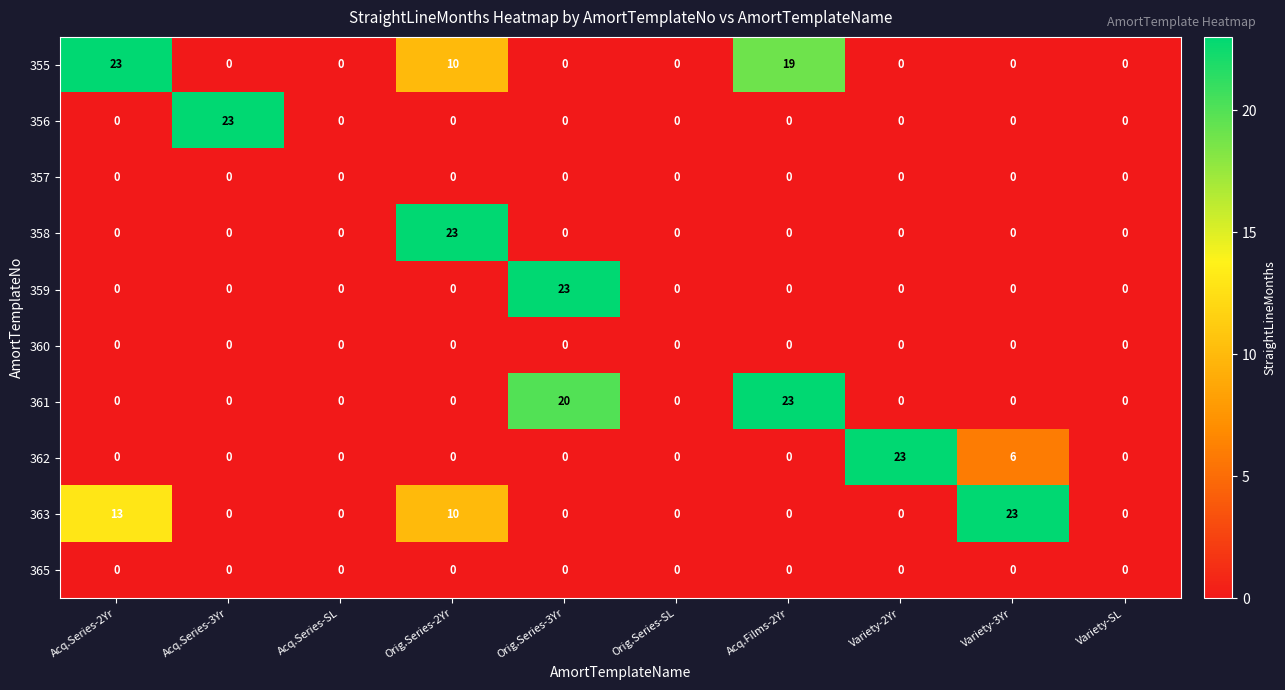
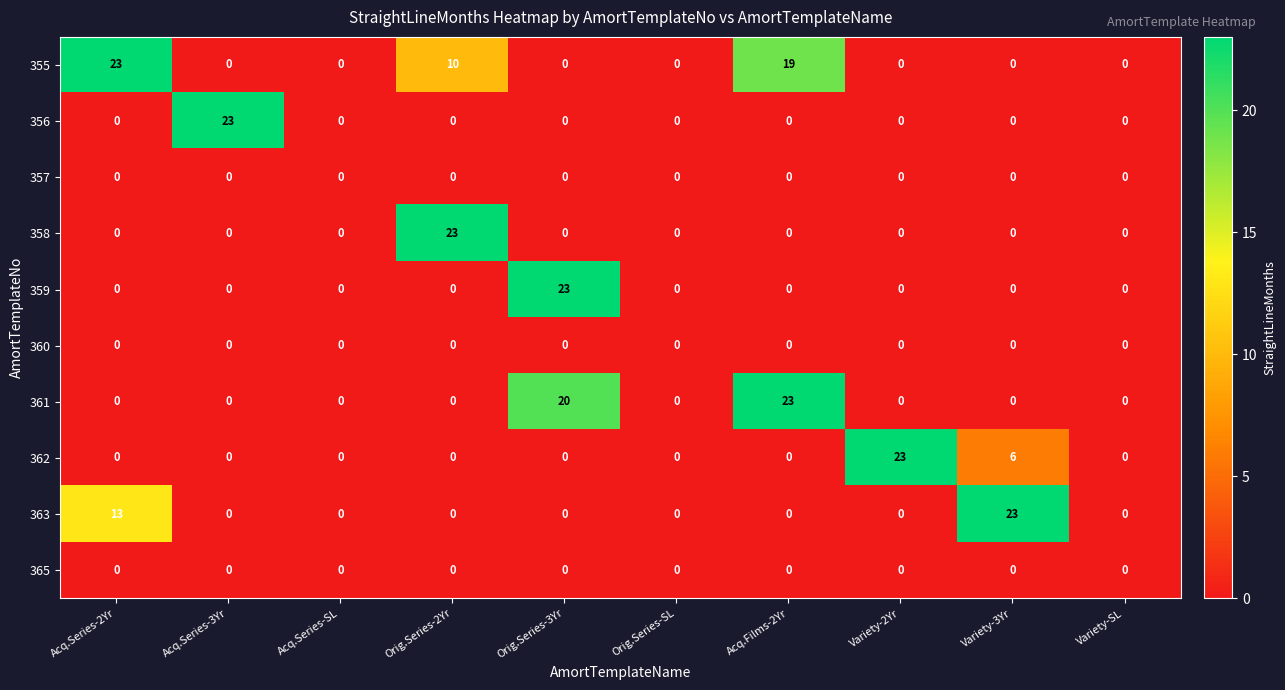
  {
    "355": {
      "Acq.Series-2Yr": 23,
      "Acq.Series-3Yr": 0,
      "Acq.Series-SL": 0,
      "Orig.Series-2Yr": 10,
      "Orig.Series-3Yr": 0,
      "Orig.Series-SL": 0,
      "Acq.Films-2Yr": 19,
      "Variety-2Yr": 0,
      "Variety-3Yr": 0,
      "Variety-SL": 0
    },
    "356": {
      "Acq.Series-2Yr": 0,
      "Acq.Series-3Yr": 23,
      "Acq.Series-SL": 0,
      "Orig.Series-2Yr": 0,
      "Orig.Series-3Yr": 0,
      "Orig.Series-SL": 0,
      "Acq.Films-2Yr": 0,
      "Variety-2Yr": 0,
      "Variety-3Yr": 0,
      "Variety-SL": 0
    },
    "357": {
      "Acq.Series-2Yr": 0,
      "Acq.Series-3Yr": 0,
      "Acq.Series-SL": 0,
      "Orig.Series-2Yr": 0,
      "Orig.Series-3Yr": 0,
      "Orig.Series-SL": 0,
      "Acq.Films-2Yr": 0,
      "Variety-2Yr": 0,
      "Variety-3Yr": 0,
      "Variety-SL": 0
    },
    "358": {
      "Acq.Series-2Yr": 0,
      "Acq.Series-3Yr": 0,
      "Acq.Series-SL": 0,
      "Orig.Series-2Yr": 23,
      "Orig.Series-3Yr": 0,
      "Orig.Series-SL": 0,
      "Acq.Films-2Yr": 0,
      "Variety-2Yr": 0,
      "Variety-3Yr": 0,
      "Variety-SL": 0
    },
    "359": {
      "Acq.Series-2Yr": 0,
      "Acq.Series-3Yr": 0,
      "Acq.Series-SL": 0,
      "Orig.Series-2Yr": 0,
      "Orig.Series-3Yr": 23,
      "Orig.Series-SL": 0,
      "Acq.Films-2Yr": 0,
      "Variety-2Yr": 0,
      "Variety-3Yr": 0,
      "Variety-SL": 0
    },
    "360": {
      "Acq.Series-2Yr": 0,
      "Acq.Series-3Yr": 0,
      "Acq.Series-SL": 0,
      "Orig.Series-2Yr": 0,
      "Orig.Series-3Yr": 0,
      "Orig.Series-SL": 0,
      "Acq.Films-2Yr": 0,
      "Variety-2Yr": 0,
      "Variety-3Yr": 0,
      "Variety-SL": 0
    },
    "361": {
      "Acq.Series-2Yr": 0,
      "Acq.Series-3Yr": 0,
      "Acq.Series-SL": 0,
      "Orig.Series-2Yr": 0,
      "Orig.Series-3Yr": 20,
      "Orig.Series-SL": 0,
      "Acq.Films-2Yr": 23,
      "Variety-2Yr": 0,
      "Variety-3Yr": 0,
      "Variety-SL": 0
    },
    "362": {
      "Acq.Series-2Yr": 0,
      "Acq.Series-3Yr": 0,
      "Acq.Series-SL": 0,
      "Orig.Series-2Yr": 0,
      "Orig.Series-3Yr": 0,
      "Orig.Series-SL": 0,
      "Acq.Films-2Yr": 0,
      "Variety-2Yr": 23,
      "Variety-3Yr": 6,
      "Variety-SL": 0
    },
    "363": {
      "Acq.Series-2Yr": 13,
      "Acq.Series-3Yr": 0,
      "Acq.Series-SL": 0,
-     "Orig.Series-2Yr": 10,
+     "Orig.Series-2Yr": 0,
      "Orig.Series-3Yr": 0,
      "Orig.Series-SL": 0,
      "Acq.Films-2Yr": 0,
      "Variety-2Yr": 0,
      "Variety-3Yr": 23,
      "Variety-SL": 0
    },
    "365": {
      "Acq.Series-2Yr": 0,
      "Acq.Series-3Yr": 0,
      "Acq.Series-SL": 0,
      "Orig.Series-2Yr": 0,
      "Orig.Series-3Yr": 0,
      "Orig.Series-SL": 0,
      "Acq.Films-2Yr": 0,
      "Variety-2Yr": 0,
      "Variety-3Yr": 0,
      "Variety-SL": 0
    }
  }
